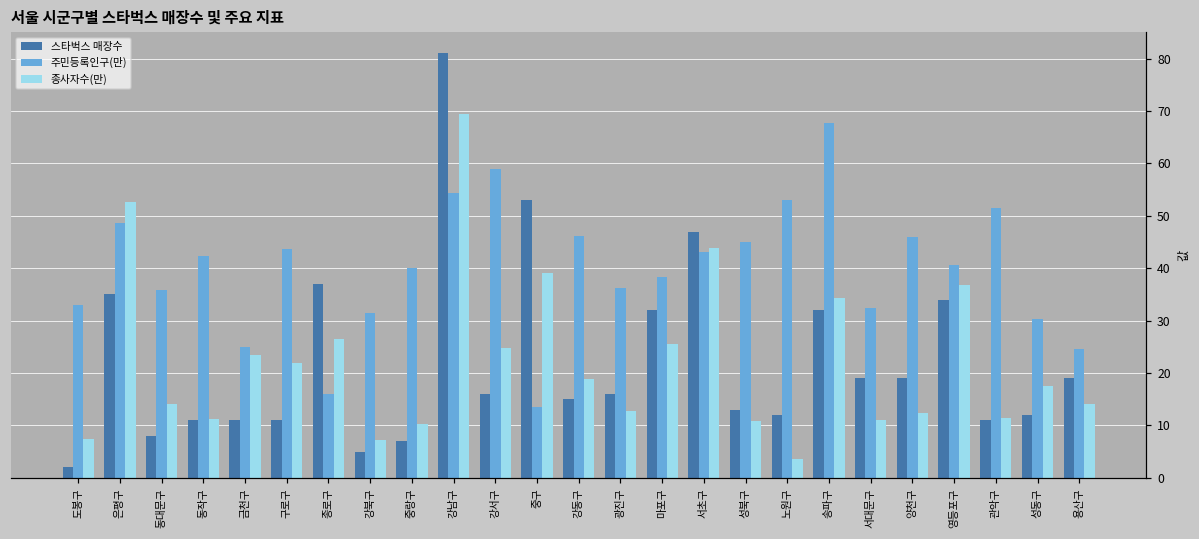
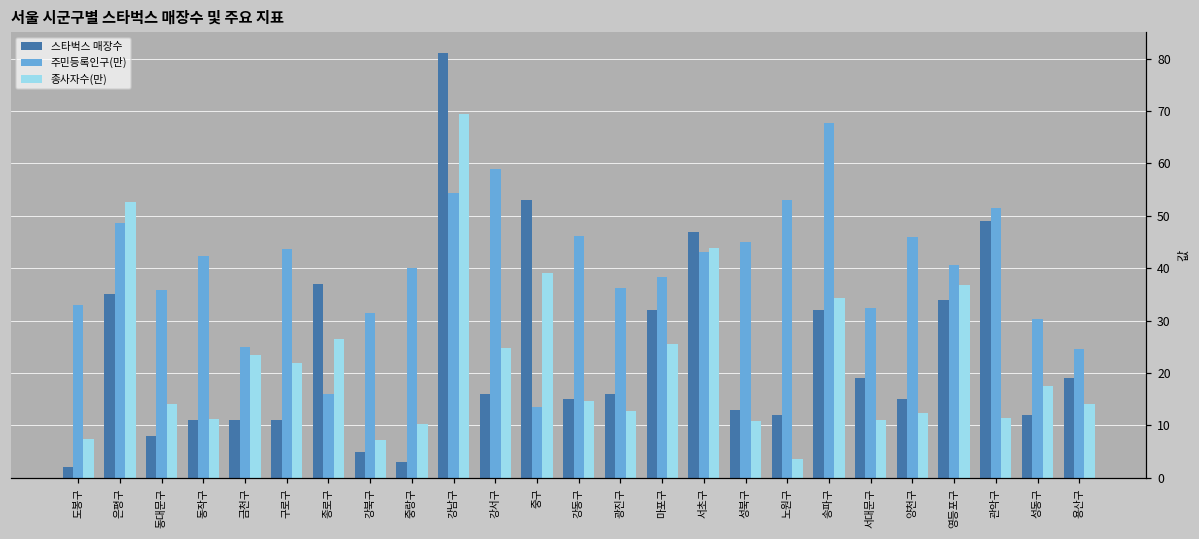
  {
    "스타벅스 매장수": {
      "도봉구": 2,
      "은평구": 35,
      "동대문구": 8,
      "동작구": 11,
      "금천구": 11,
      "구로구": 11,
      "종로구": 37,
      "강북구": 5,
-     "중랑구": 7,
+     "중랑구": 3,
      "강남구": 81,
      "강서구": 16,
      "중구": 53,
      "강동구": 15,
      "광진구": 16,
      "마포구": 32,
      "서초구": 47,
      "성북구": 13,
      "노원구": 12,
      "송파구": 32,
      "서대문구": 19,
-     "양천구": 19,
+     "양천구": 15,
      "영등포구": 34,
-     "관악구": 11,
+     "관악구": 49,
      "성동구": 12,
      "용산구": 19
    },
    "주민등록인구(만)": {
      "도봉구": 33,
      "은평구": 49,
      "동대문구": 36,
      "동작구": 42,
      "금천구": 25,
      "구로구": 44,
      "종로구": 16,
      "강북구": 31,
      "중랑구": 40,
      "강남구": 54,
      "강서구": 59,
      "중구": 14,
      "강동구": 46,
      "광진구": 36,
      "마포구": 38,
      "서초구": 43,
      "성북구": 45,
      "노원구": 53,
      "송파구": 68,
      "서대문구": 32,
      "양천구": 46,
      "영등포구": 41,
      "관악구": 51,
      "성동구": 30,
      "용산구": 25
    },
    "종사자수(만)": {
      "도봉구": 7,
      "은평구": 53,
      "동대문구": 14,
      "동작구": 11,
      "금천구": 23,
      "구로구": 22,
      "종로구": 27,
      "강북구": 7,
      "중랑구": 10,
      "강남구": 69,
      "강서구": 25,
      "중구": 39,
-     "강동구": 19,
+     "강동구": 15,
      "광진구": 13,
      "마포구": 26,
      "서초구": 44,
      "성북구": 11,
      "노원구": 4,
      "송파구": 34,
      "서대문구": 11,
      "양천구": 12,
      "영등포구": 37,
      "관악구": 11,
      "성동구": 17,
      "용산구": 14
    }
  }
